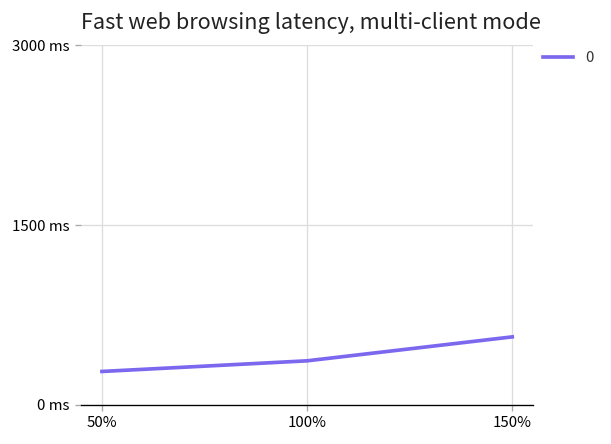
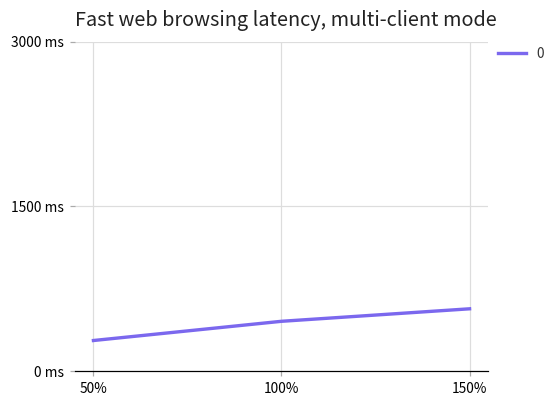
  {
    "50%": "300 ms",
-   "100%": "400 ms",
+   "100%": "500 ms",
    "150%": "600 ms"
  }
